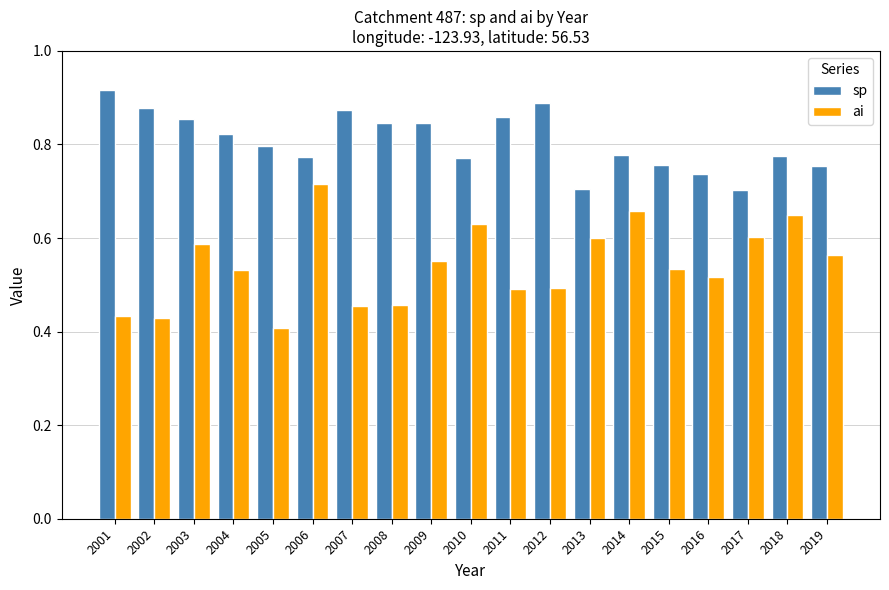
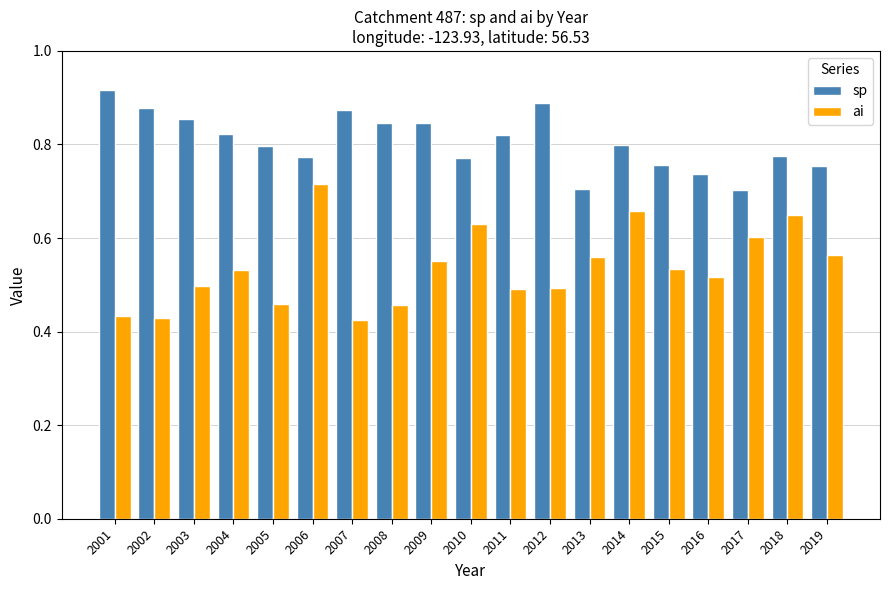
  {
    "sp": {
      "2001": 0.92,
      "2002": 0.88,
      "2003": 0.85,
      "2004": 0.82,
      "2005": 0.80,
      "2006": 0.77,
      "2007": 0.87,
      "2008": 0.85,
      "2009": 0.85,
      "2010": 0.77,
-     "2011": 0.86,
+     "2011": 0.82,
      "2012": 0.89,
      "2013": 0.71,
-     "2014": 0.78,
+     "2014": 0.80,
      "2015": 0.76,
      "2016": 0.74,
      "2017": 0.70,
      "2018": 0.78,
      "2019": 0.75
    },
    "ai": {
      "2001": 0.43,
      "2002": 0.43,
-     "2003": 0.59,
+     "2003": 0.50,
      "2004": 0.53,
-     "2005": 0.41,
+     "2005": 0.46,
      "2006": 0.72,
-     "2007": 0.45,
+     "2007": 0.43,
      "2008": 0.46,
      "2009": 0.55,
      "2010": 0.63,
      "2011": 0.49,
      "2012": 0.49,
-     "2013": 0.60,
+     "2013": 0.56,
      "2014": 0.66,
      "2015": 0.53,
      "2016": 0.52,
      "2017": 0.60,
      "2018": 0.65,
      "2019": 0.56
    }
  }
